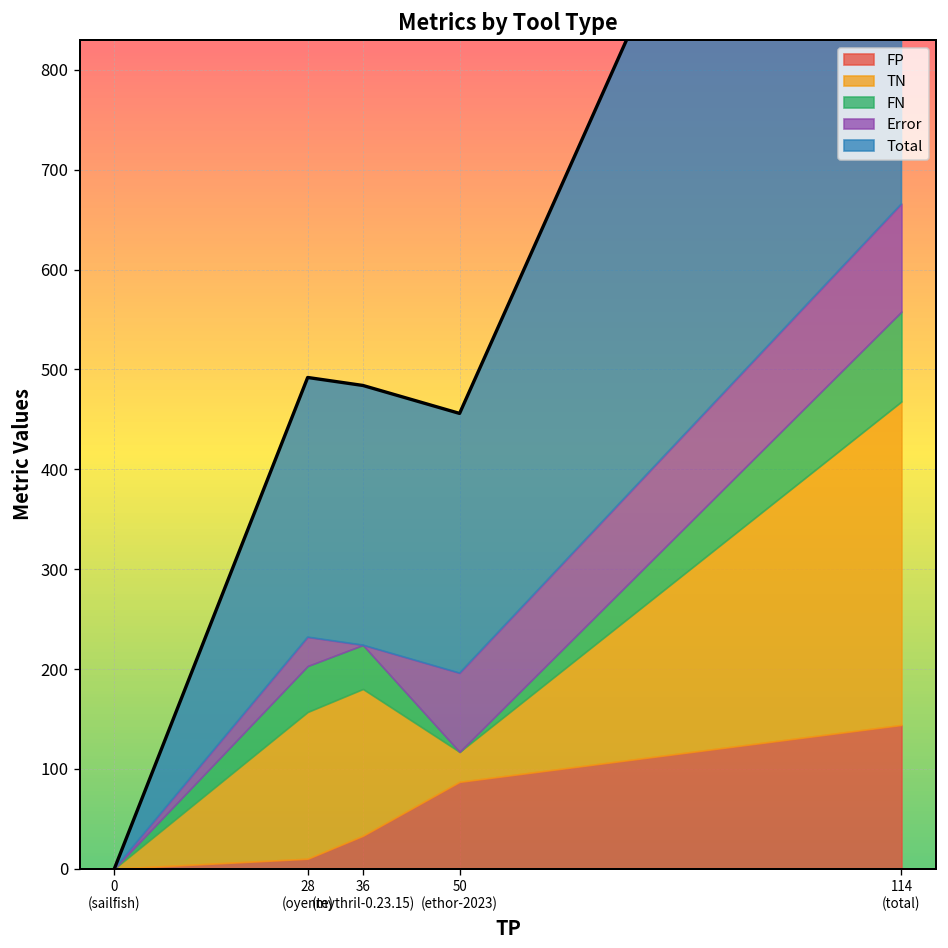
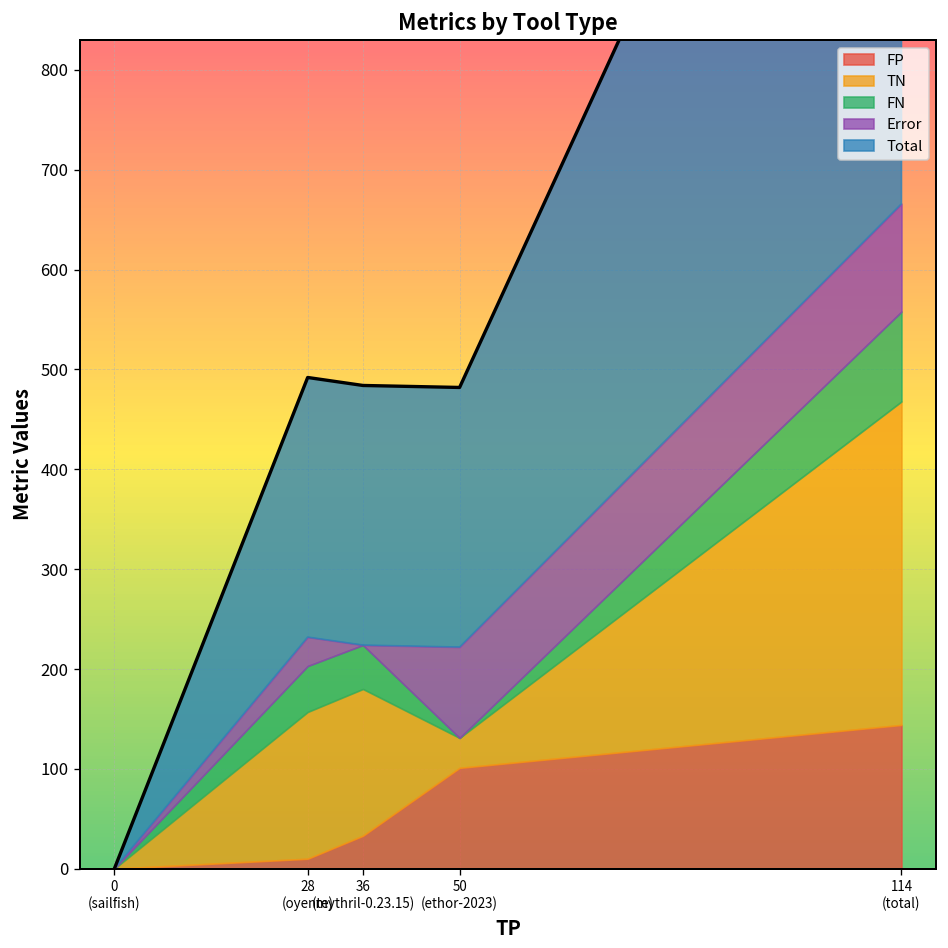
  {
    "FP": {
-     "50 (ethor-2023)": 90,
+     "50 (ethor-2023)": 100,
      "114 (total)": 140
    },
    "TN": {
      "114 (total)": 320
    },
    "FN": {
      "114 (total)": 90
    },
    "Error": {
-     "50 (ethor-2023)": 80,
+     "50 (ethor-2023)": 90,
      "114 (total)": 110
    },
    "Total": {
      "50 (ethor-2023)": 260
    }
  }
